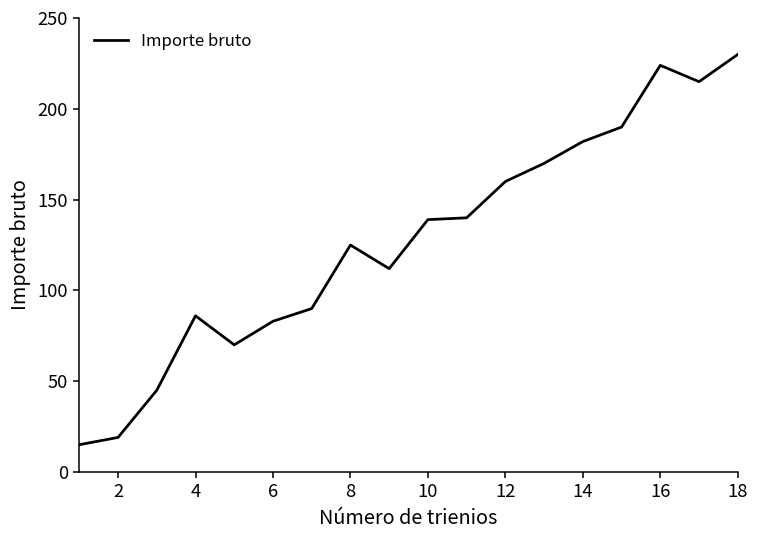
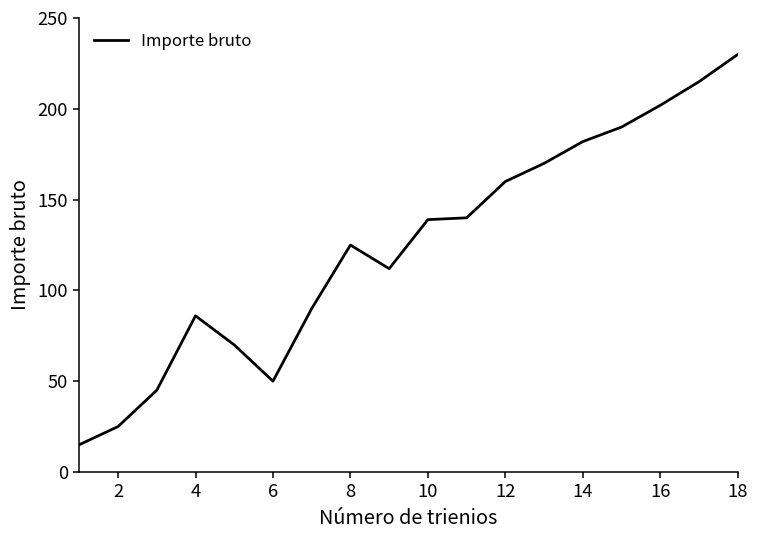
  {
-   "2": 19,
+   "2": 25,
    "4": 86,
-   "6": 83,
+   "6": 50,
    "8": 125,
    "10": 139,
    "12": 160,
    "14": 182,
-   "16": 224,
+   "16": 202,
    "18": 230
  }
